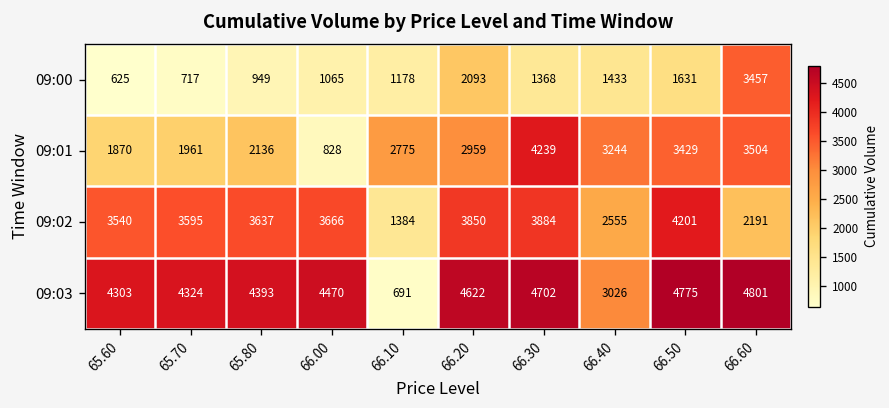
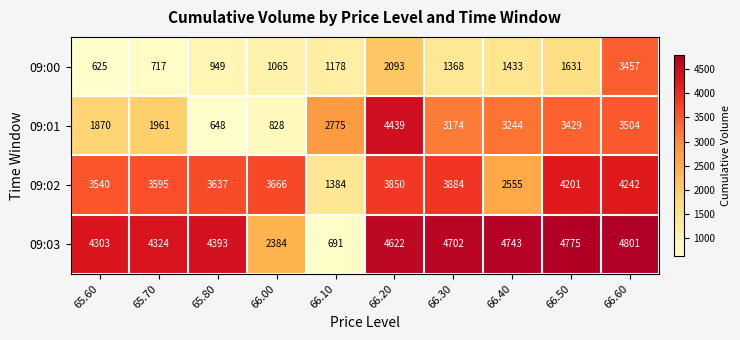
  {
    "09:00": {
      "65.60": 625,
      "65.70": 717,
      "65.80": 949,
      "66.00": 1065,
      "66.10": 1178,
      "66.20": 2093,
      "66.30": 1368,
      "66.40": 1433,
      "66.50": 1631,
      "66.60": 3457
    },
    "09:01": {
      "65.60": 1870,
      "65.70": 1961,
-     "65.80": 2136,
+     "65.80": 648,
      "66.00": 828,
      "66.10": 2775,
-     "66.20": 2959,
-     "66.30": 4239,
+     "66.20": 4439,
+     "66.30": 3174,
      "66.40": 3244,
      "66.50": 3429,
      "66.60": 3504
    },
    "09:02": {
      "65.60": 3540,
      "65.70": 3595,
      "65.80": 3637,
      "66.00": 3666,
      "66.10": 1384,
      "66.20": 3850,
      "66.30": 3884,
      "66.40": 2555,
      "66.50": 4201,
-     "66.60": 2191
+     "66.60": 4242
    },
    "09:03": {
      "65.60": 4303,
      "65.70": 4324,
      "65.80": 4393,
-     "66.00": 4470,
+     "66.00": 2384,
      "66.10": 691,
      "66.20": 4622,
      "66.30": 4702,
-     "66.40": 3026,
+     "66.40": 4743,
      "66.50": 4775,
      "66.60": 4801
    }
  }
